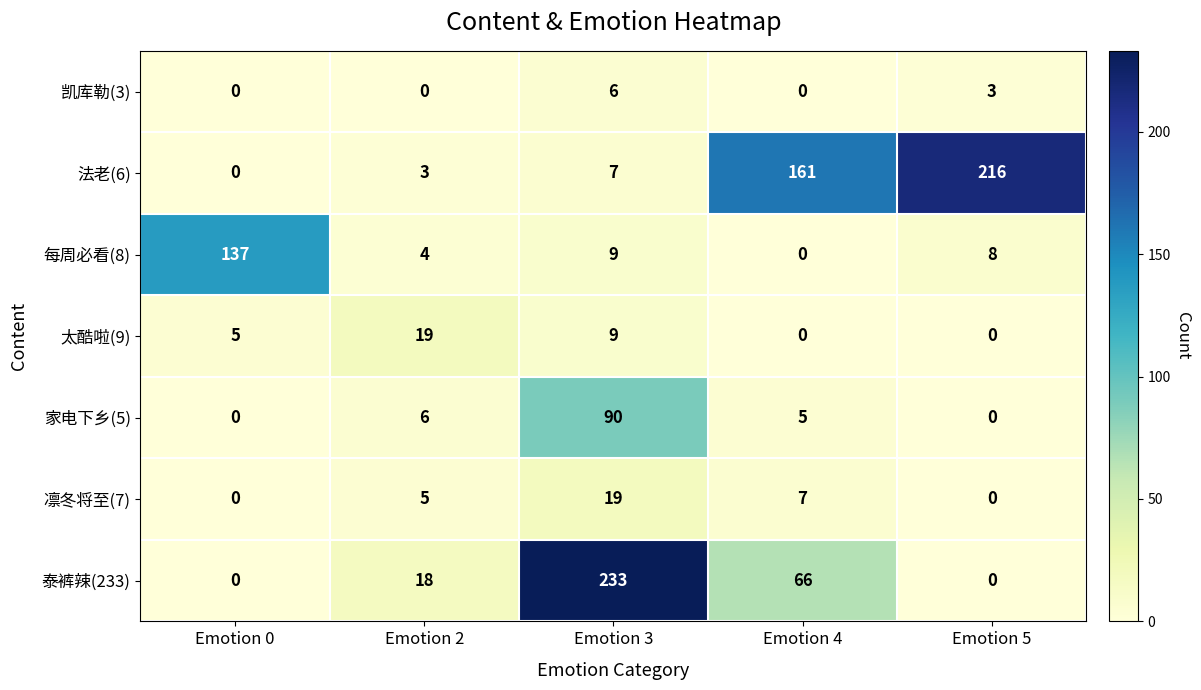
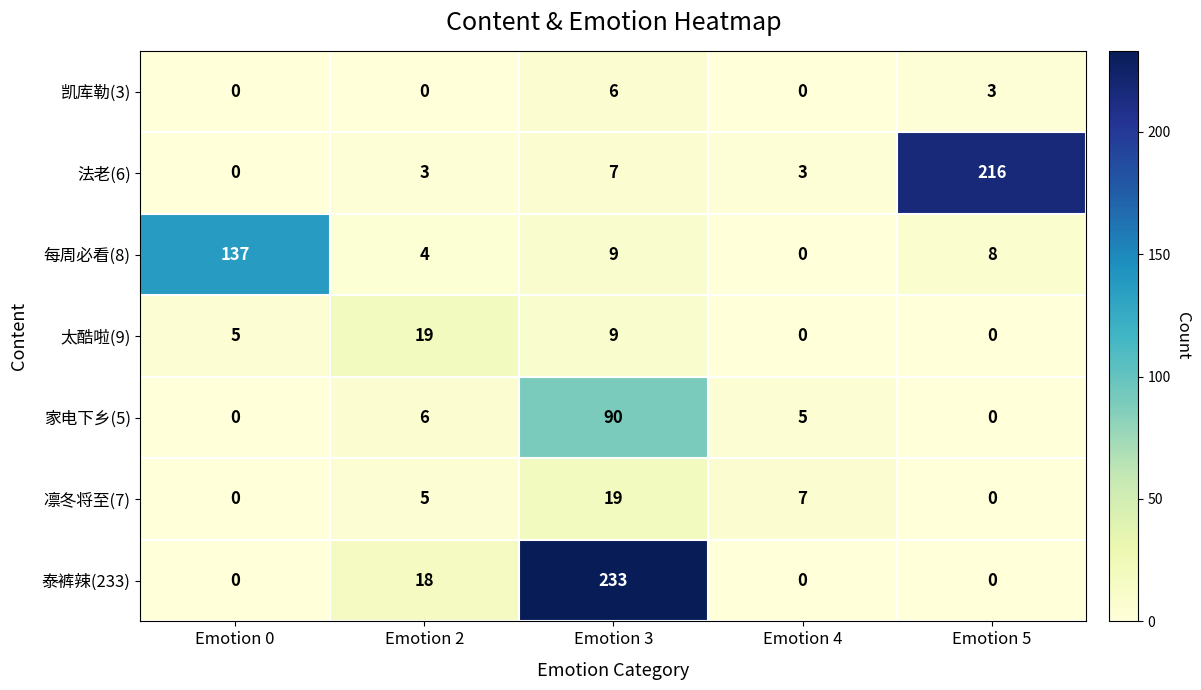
  {
    "凯库勒(3)": {
      "Emotion 0": 0,
      "Emotion 2": 0,
      "Emotion 3": 6,
      "Emotion 4": 0,
      "Emotion 5": 3
    },
    "法老(6)": {
      "Emotion 0": 0,
      "Emotion 2": 3,
      "Emotion 3": 7,
-     "Emotion 4": 161,
+     "Emotion 4": 3,
      "Emotion 5": 216
    },
    "每周必看(8)": {
      "Emotion 0": 137,
      "Emotion 2": 4,
      "Emotion 3": 9,
      "Emotion 4": 0,
      "Emotion 5": 8
    },
    "太酷啦(9)": {
      "Emotion 0": 5,
      "Emotion 2": 19,
      "Emotion 3": 9,
      "Emotion 4": 0,
      "Emotion 5": 0
    },
    "家电下乡(5)": {
      "Emotion 0": 0,
      "Emotion 2": 6,
      "Emotion 3": 90,
      "Emotion 4": 5,
      "Emotion 5": 0
    },
    "凛冬将至(7)": {
      "Emotion 0": 0,
      "Emotion 2": 5,
      "Emotion 3": 19,
      "Emotion 4": 7,
      "Emotion 5": 0
    },
    "泰裤辣(233)": {
      "Emotion 0": 0,
      "Emotion 2": 18,
      "Emotion 3": 233,
-     "Emotion 4": 66,
+     "Emotion 4": 0,
      "Emotion 5": 0
    }
  }
